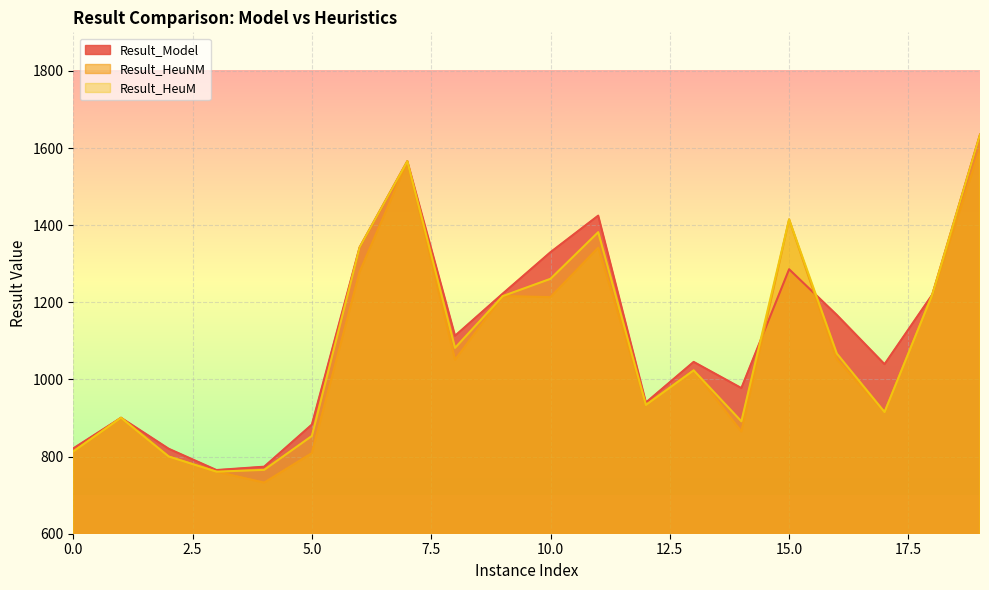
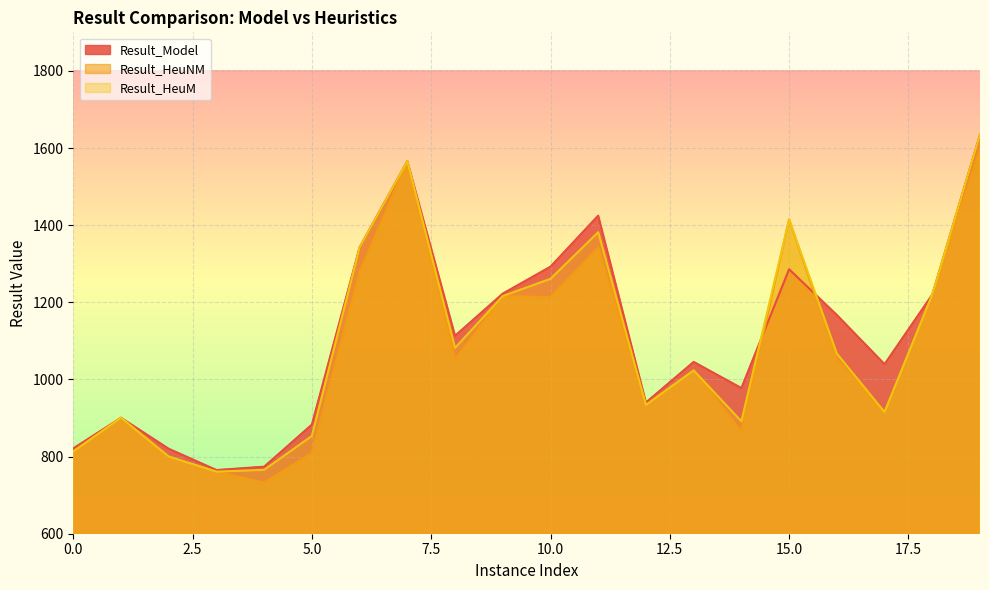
  {
    "Result_Model": {
      "0.0": 820,
      "5.0": 880,
-     "10.0": 1330,
+     "10.0": 1290,
      "15.0": 1290
    }
  }
